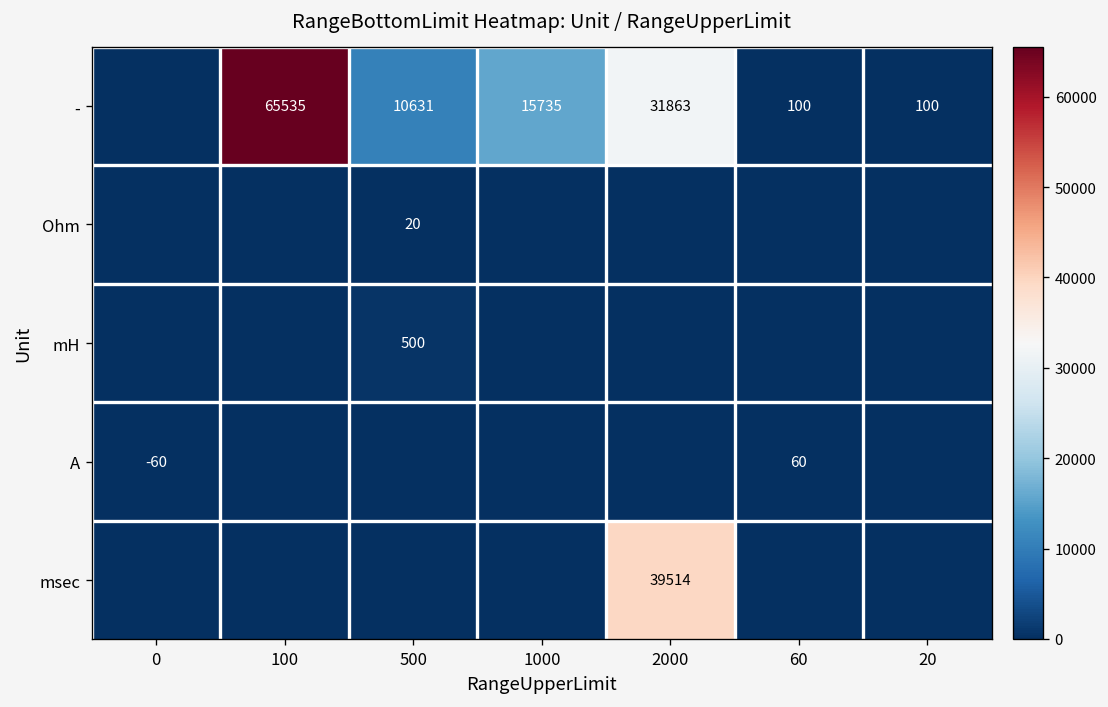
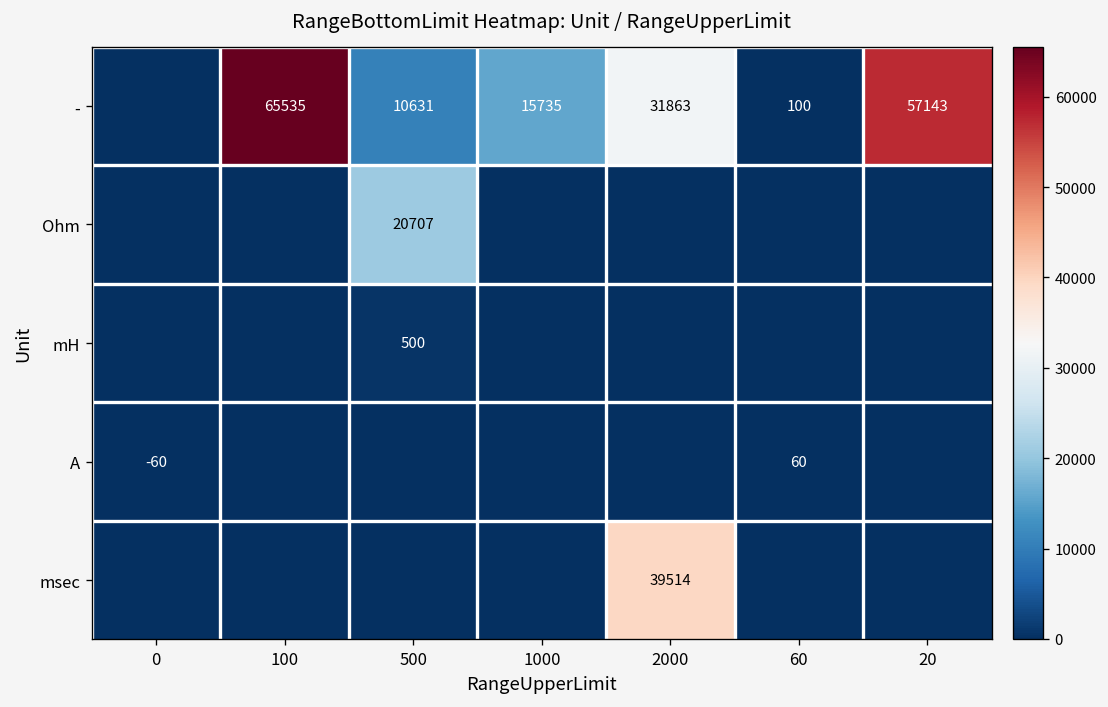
  {
    "-": {
      "100": 65535,
      "500": 10631,
      "1000": 15735,
      "2000": 31863,
      "60": 100,
-     "20": 100
+     "20": 57143
    },
    "Ohm": {
-     "500": 20
+     "500": 20707
    },
    "mH": {
      "500": 500
    },
    "A": {
      "0": -60,
      "60": 60
    },
    "msec": {
      "2000": 39514
    }
  }
